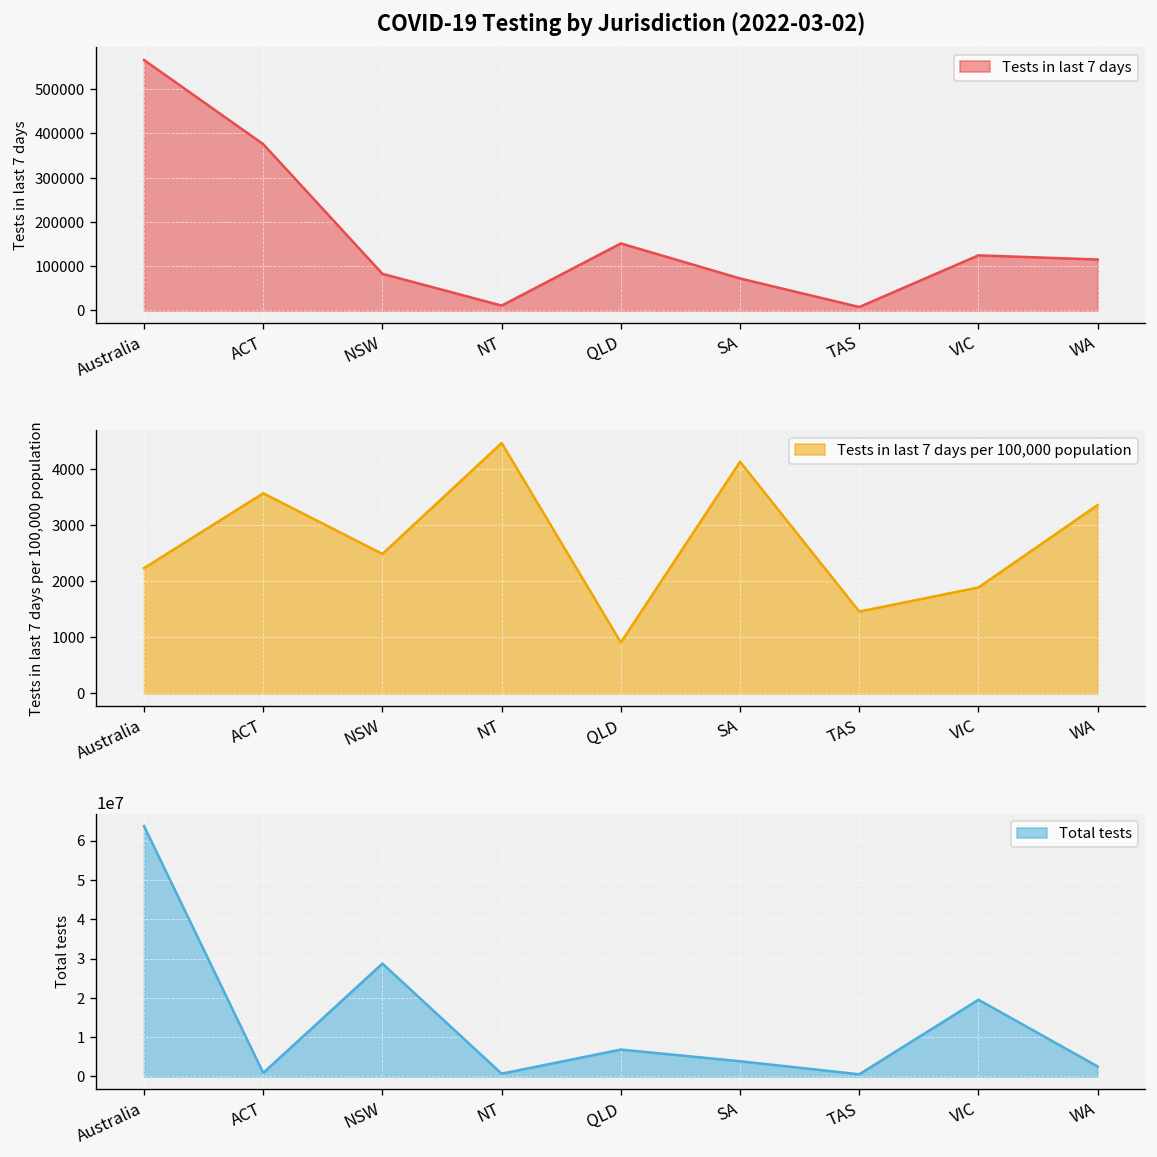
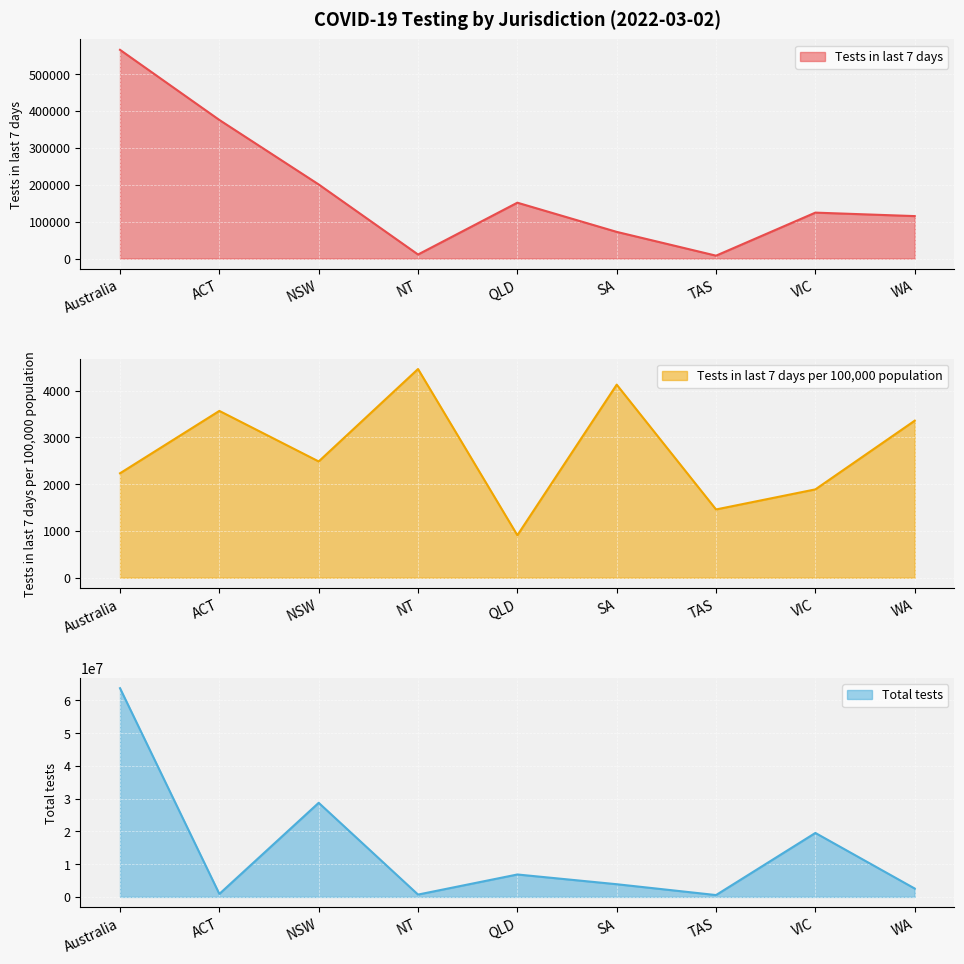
  {
    "COVID-19 Testing by Jurisdiction (2022-03-02)": {
      "Australia": 570000,
      "ACT": 380000,
-     "NSW": 80000,
+     "NSW": 200000,
      "NT": 10000,
      "QLD": 150000,
      "SA": 70000,
      "TAS": 10000,
      "VIC": 120000,
      "WA": 120000
    }
  }
